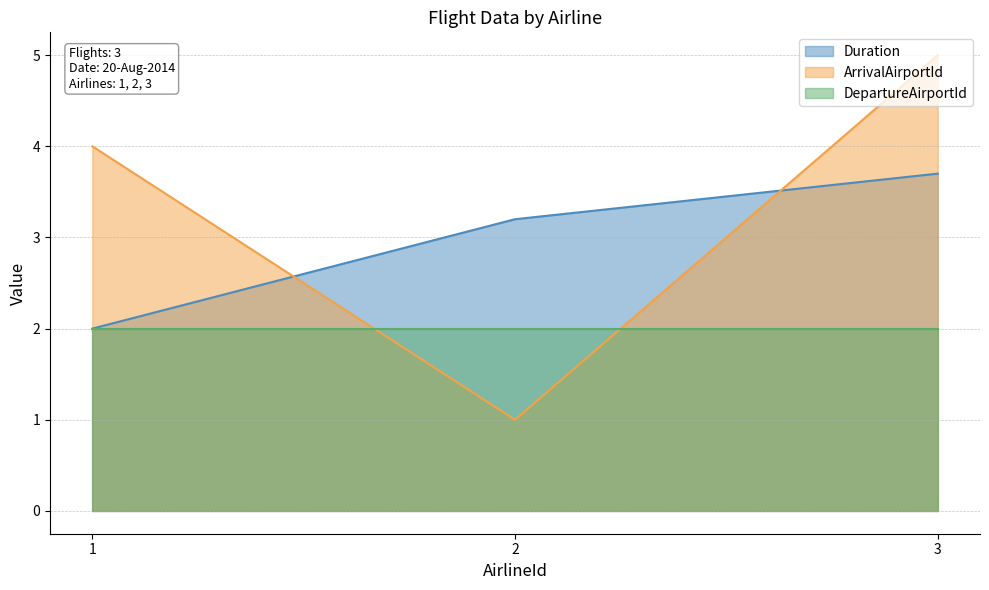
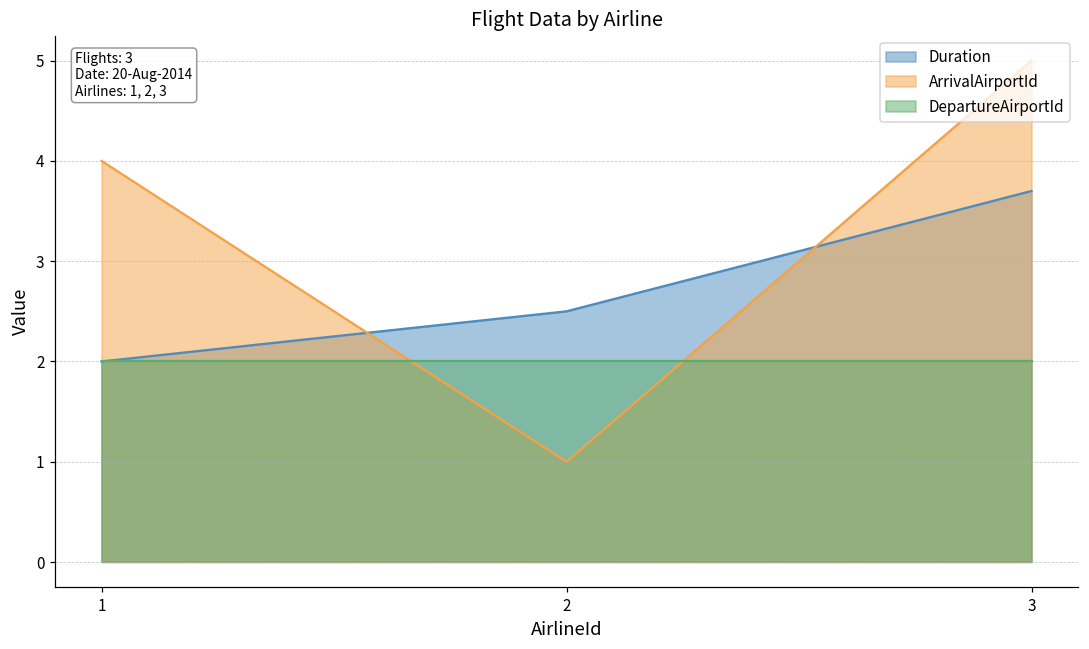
  {
    "Duration": {
-     "2": 3.2,
+     "2": 2.5,
      "3": 3.7
    },
    "ArrivalAirportId": {
      "1": 4.0,
      "2": 1.0
    },
    "DepartureAirportId": {
      "2": 2.0,
      "3": 2.0
    }
  }
